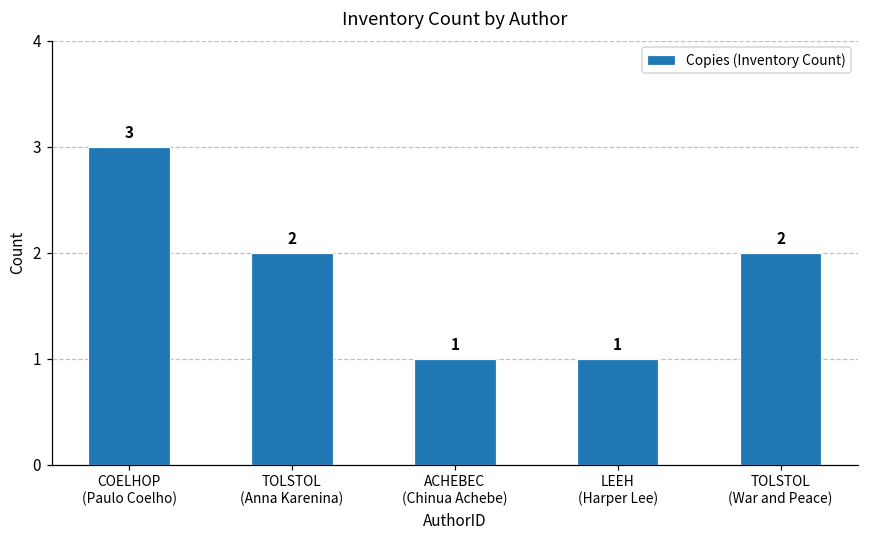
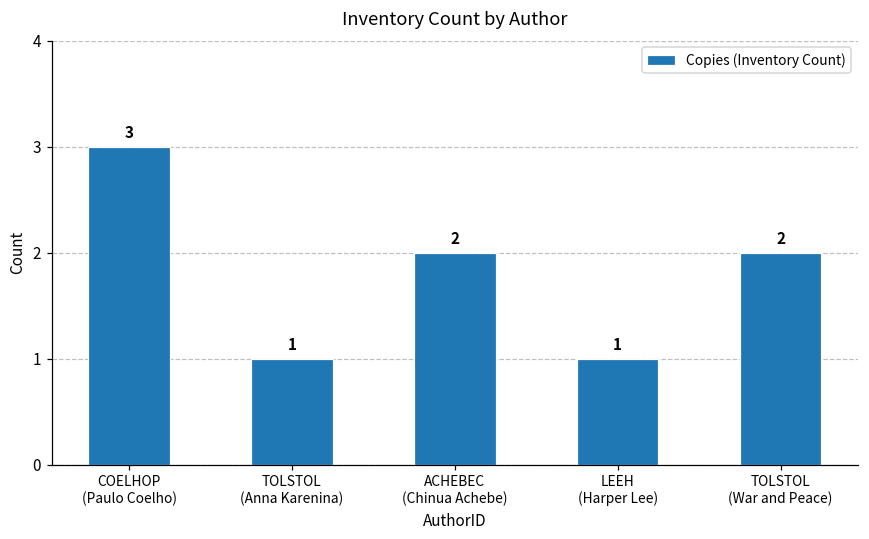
  {
    "COELHOP (Paulo Coelho)": 3,
-   "TOLSTOL (Anna Karenina)": 2,
-   "ACHEBEC (Chinua Achebe)": 1,
+   "TOLSTOL (Anna Karenina)": 1,
+   "ACHEBEC (Chinua Achebe)": 2,
    "LEEH (Harper Lee)": 1,
    "TOLSTOL (War and Peace)": 2
  }
